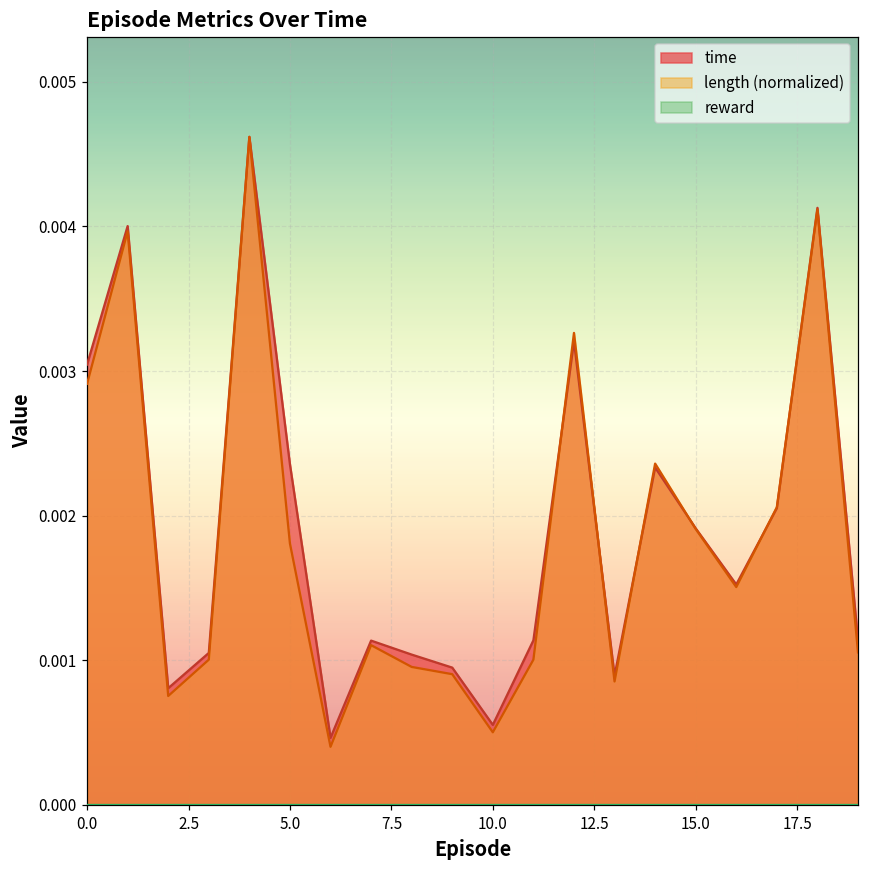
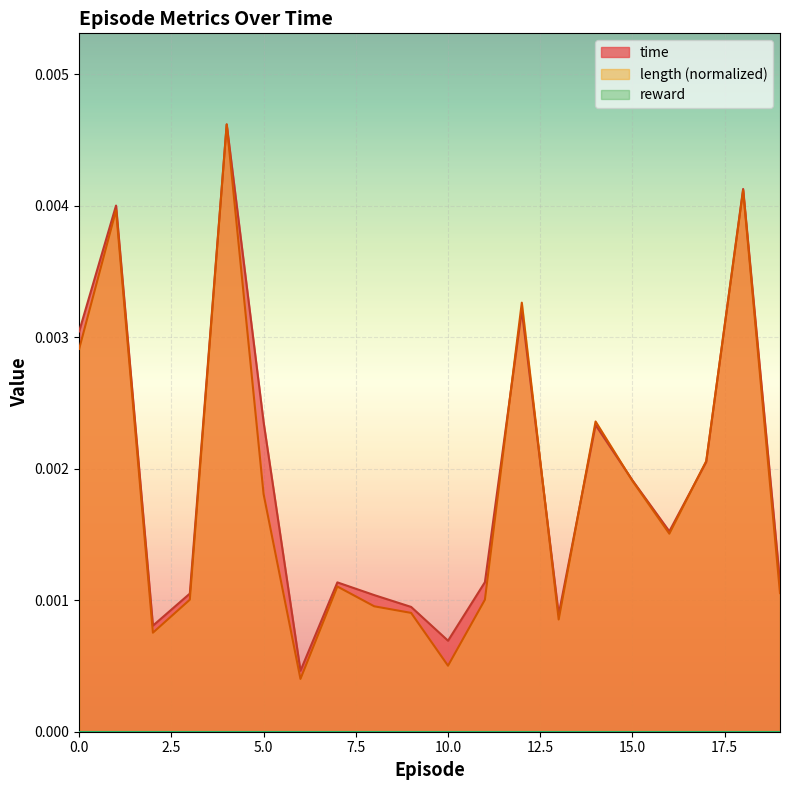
  {
    "time": {
      "0.0": 0.00305,
      "5.0": 0.00235,
-     "10.0": 0.00055
+     "10.0": 0.00069
    },
    "length (normalized)": {
      "0.0": 0.00291,
      "5.0": 0.00181,
      "10.0": 0.00050
    },
    "reward": {
      "0.0": 0.00000,
      "5.0": 0.00000,
      "10.0": 0.00000,
      "15.0": 0.00000
    }
  }
